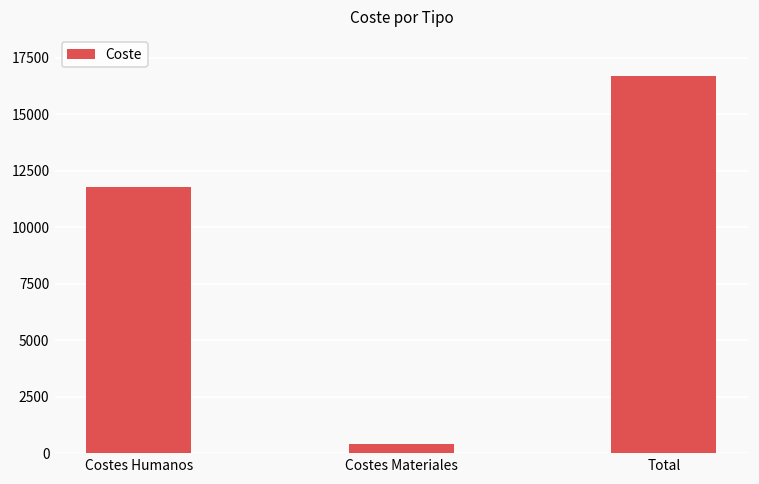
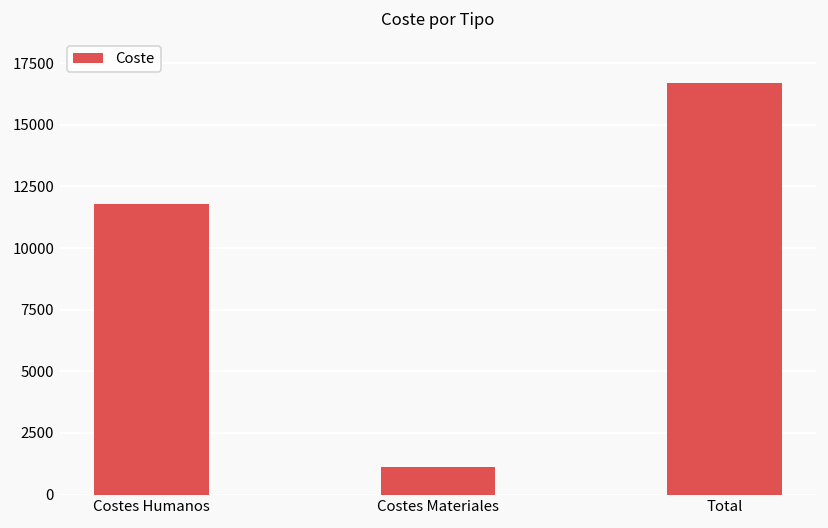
  {
    "Costes Humanos": 11800,
-   "Costes Materiales": 400,
+   "Costes Materiales": 1100,
    "Total": 16700
  }
